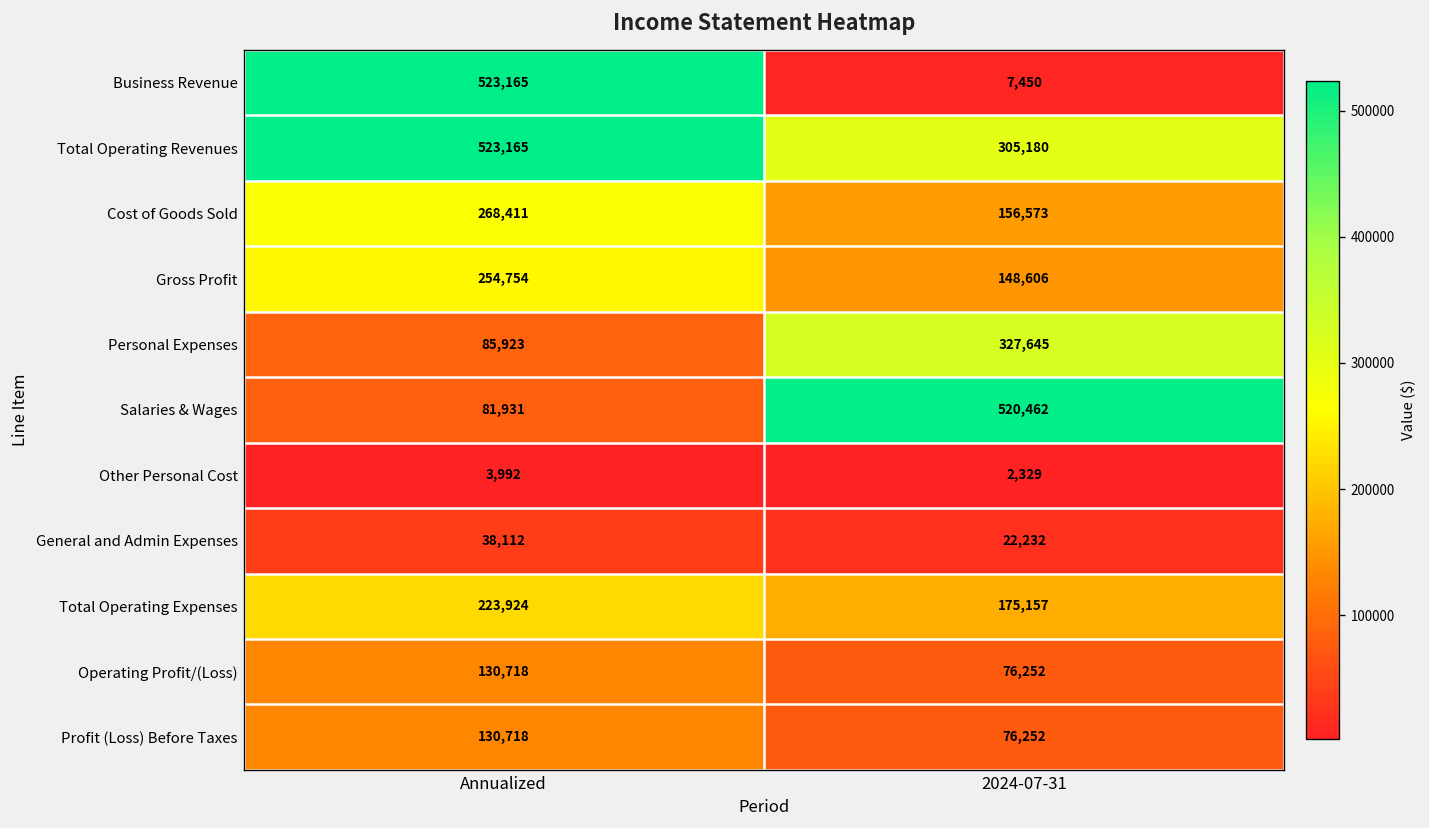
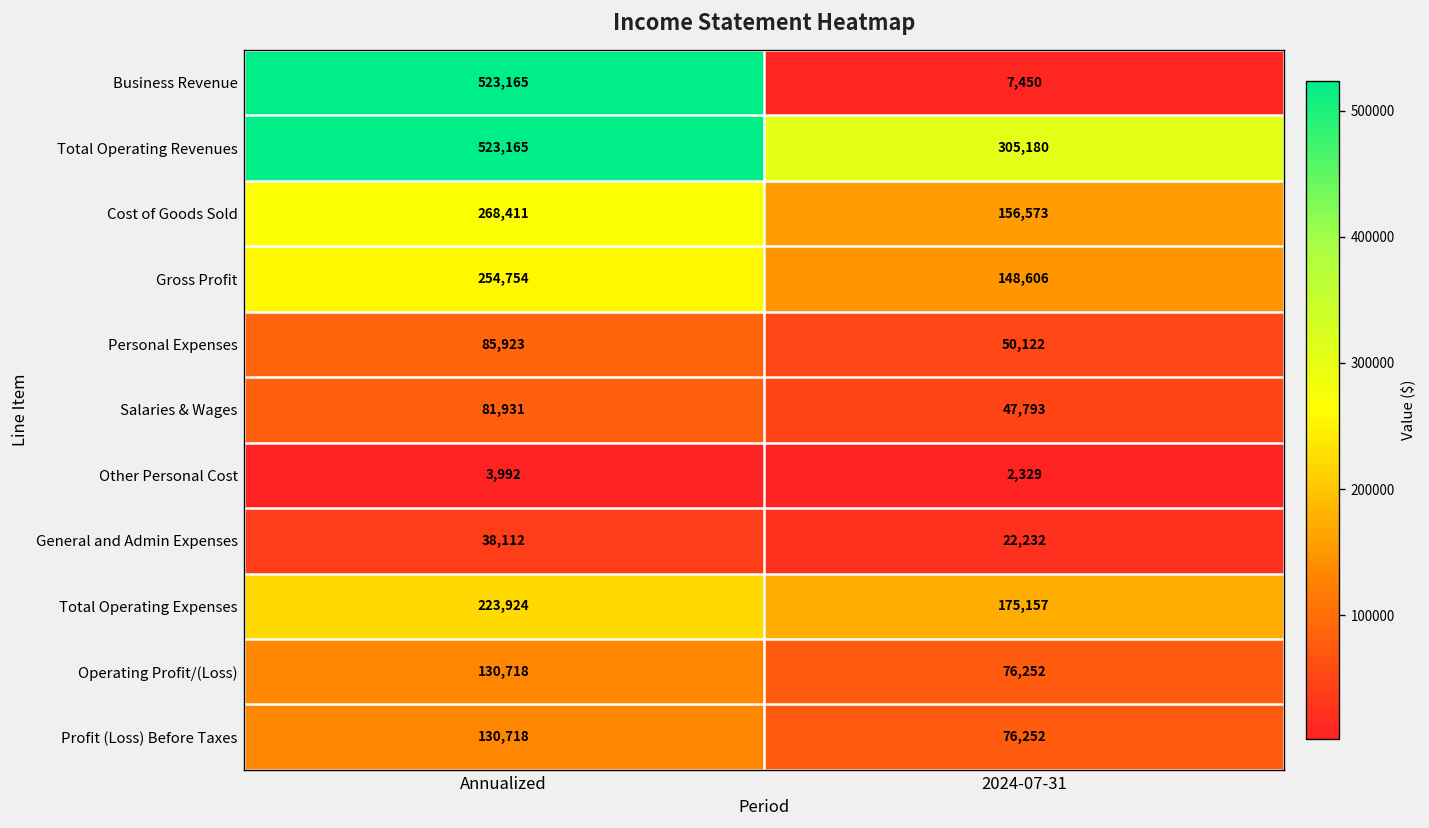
  {
    "Business Revenue": {
      "Annualized": "523,165",
      "2024-07-31": "7,450"
    },
    "Total Operating Revenues": {
      "Annualized": "523,165",
      "2024-07-31": "305,180"
    },
    "Cost of Goods Sold": {
      "Annualized": "268,411",
      "2024-07-31": "156,573"
    },
    "Gross Profit": {
      "Annualized": "254,754",
      "2024-07-31": "148,606"
    },
    "Personal Expenses": {
      "Annualized": "85,923",
-     "2024-07-31": "327,645"
+     "2024-07-31": "50,122"
    },
    "Salaries & Wages": {
      "Annualized": "81,931",
-     "2024-07-31": "520,462"
+     "2024-07-31": "47,793"
    },
    "Other Personal Cost": {
      "Annualized": "3,992",
      "2024-07-31": "2,329"
    },
    "General and Admin Expenses": {
      "Annualized": "38,112",
      "2024-07-31": "22,232"
    },
    "Total Operating Expenses": {
      "Annualized": "223,924",
      "2024-07-31": "175,157"
    },
    "Operating Profit/(Loss)": {
      "Annualized": "130,718",
      "2024-07-31": "76,252"
    },
    "Profit (Loss) Before Taxes": {
      "Annualized": "130,718",
      "2024-07-31": "76,252"
    }
  }
